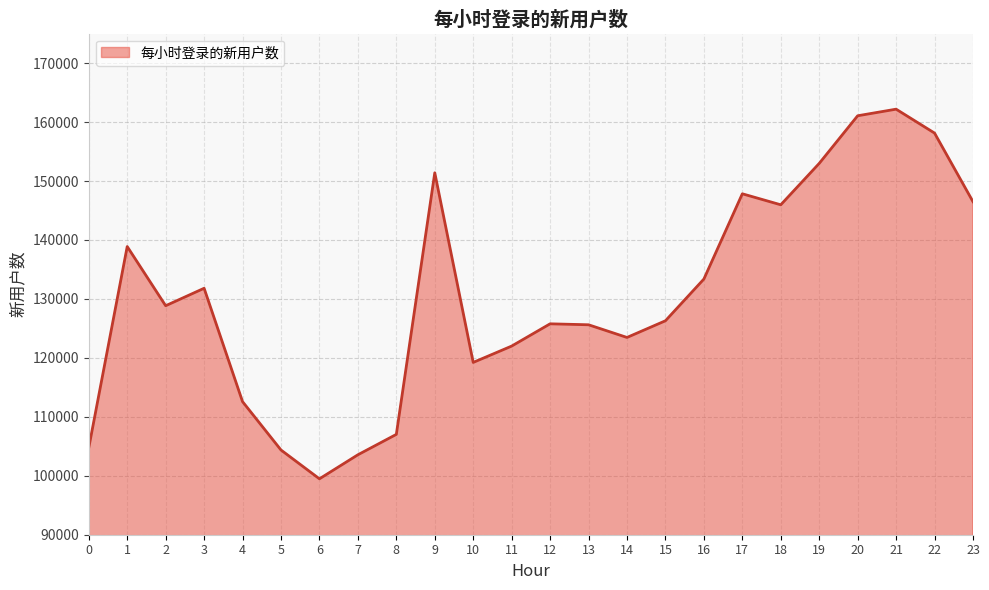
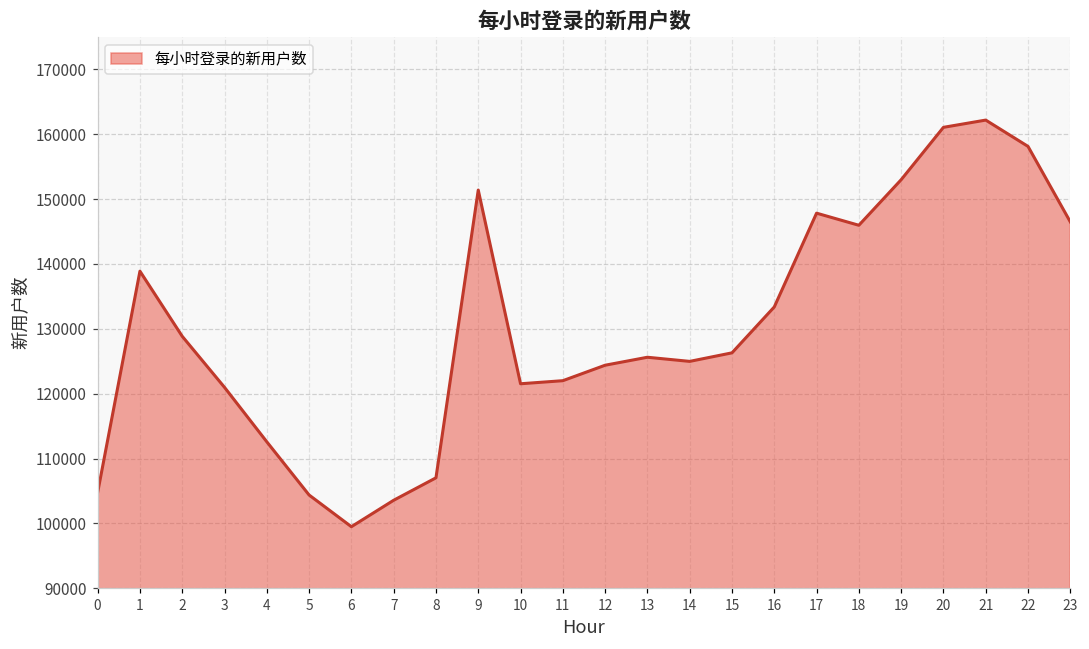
  {
    "0": 105000,
    "1": 139000,
    "2": 129000,
-   "3": 132000,
+   "3": 121000,
    "4": 113000,
    "5": 104000,
    "6": 99000,
    "7": 104000,
    "8": 107000,
    "9": 151000,
-   "10": 119000,
+   "10": 122000,
    "11": 122000,
-   "12": 126000,
+   "12": 124000,
    "13": 126000,
-   "14": 123000,
+   "14": 125000,
    "15": 126000,
    "16": 133000,
    "17": 148000,
    "18": 146000,
    "19": 153000,
    "20": 161000,
    "21": 162000,
    "22": 158000,
    "23": 146000
  }
